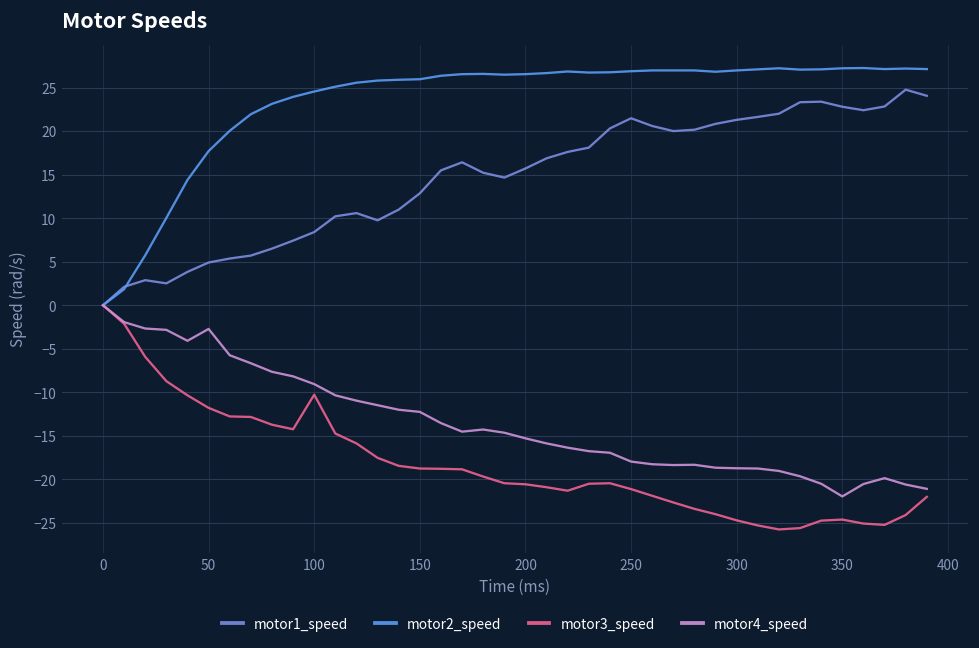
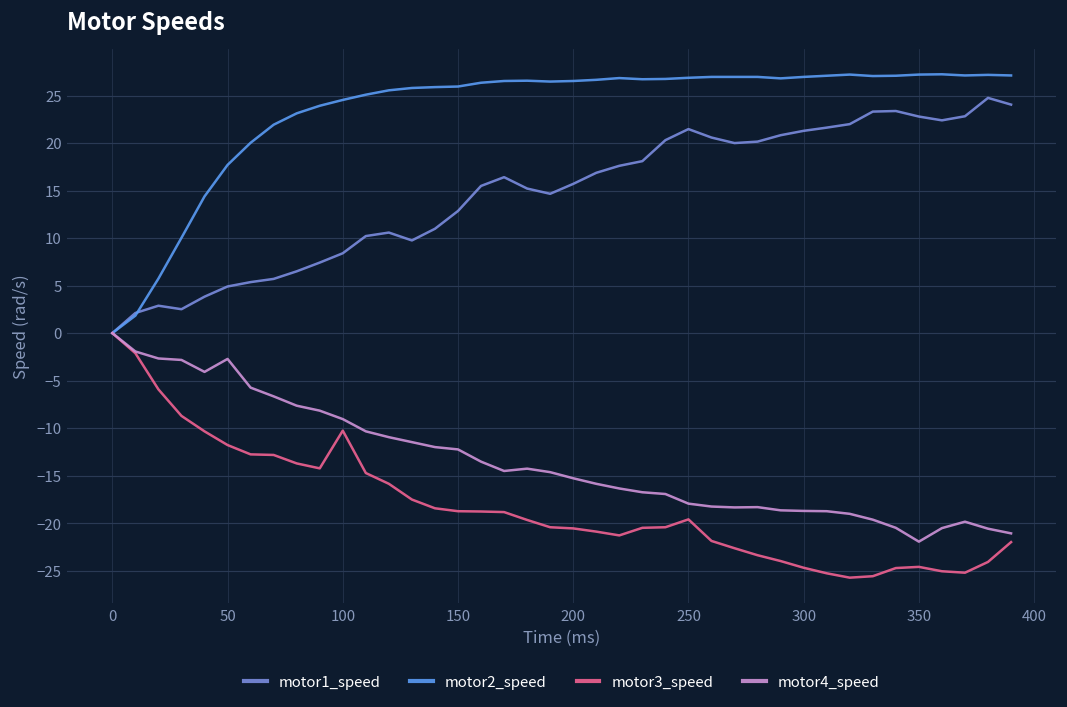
  {
    "motor3_speed": {
      "50": -12,
      "100": -10,
      "150": -19,
      "200": -21,
-     "250": -21,
+     "250": -20,
      "300": -25,
      "350": -25
    },
    "motor4_speed": {
      "50": -3,
      "100": -9,
      "150": -12,
      "200": -15,
      "250": -18,
      "300": -19,
      "350": -22
    }
  }
